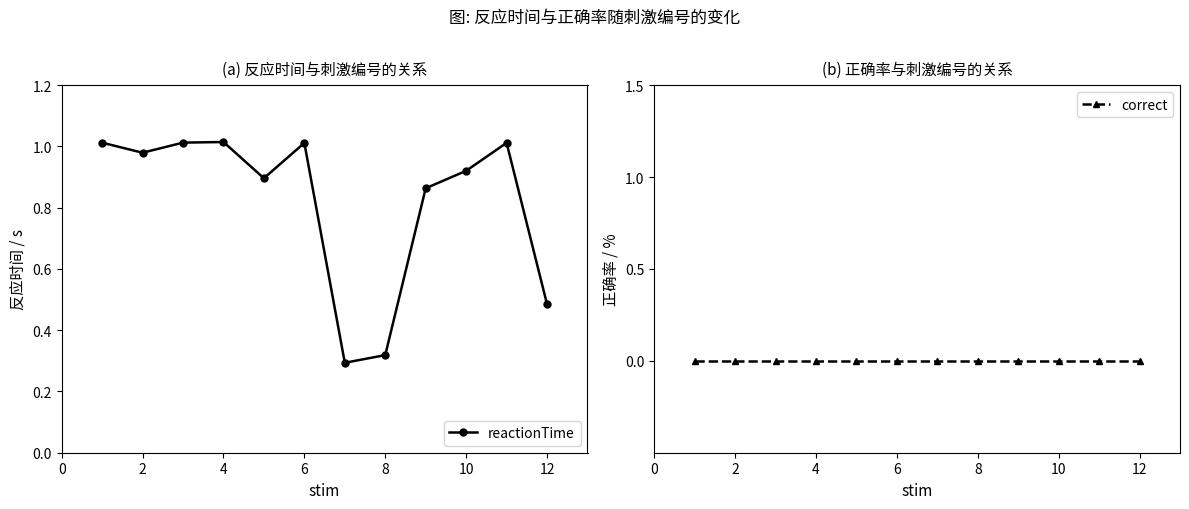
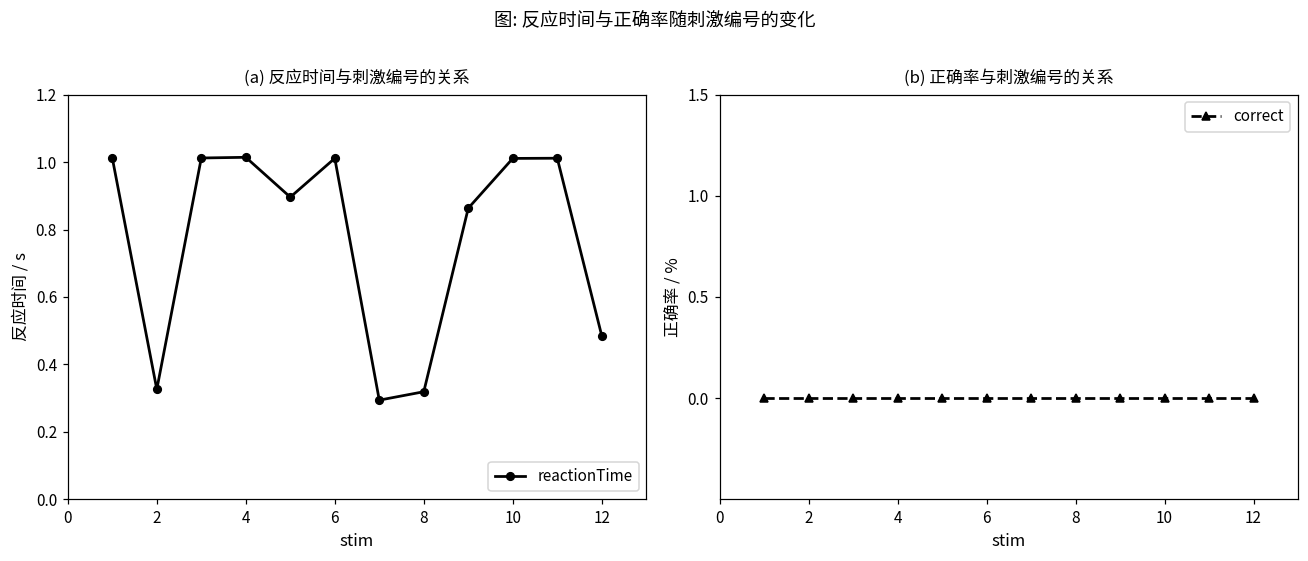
  {
    "(a) 反应时间与刺激编号的关系": {
-     "2": 0.98,
+     "2": 0.33,
      "4": 1.01,
      "6": 1.01,
      "8": 0.32,
-     "10": 0.92,
+     "10": 1.01,
      "12": 0.48
    },
    "(b) 正确率与刺激编号的关系": {
      "2": 0.00,
      "4": 0.00,
      "6": 0.00,
      "8": 0.00,
      "10": 0.00,
      "12": 0.00
    }
  }
